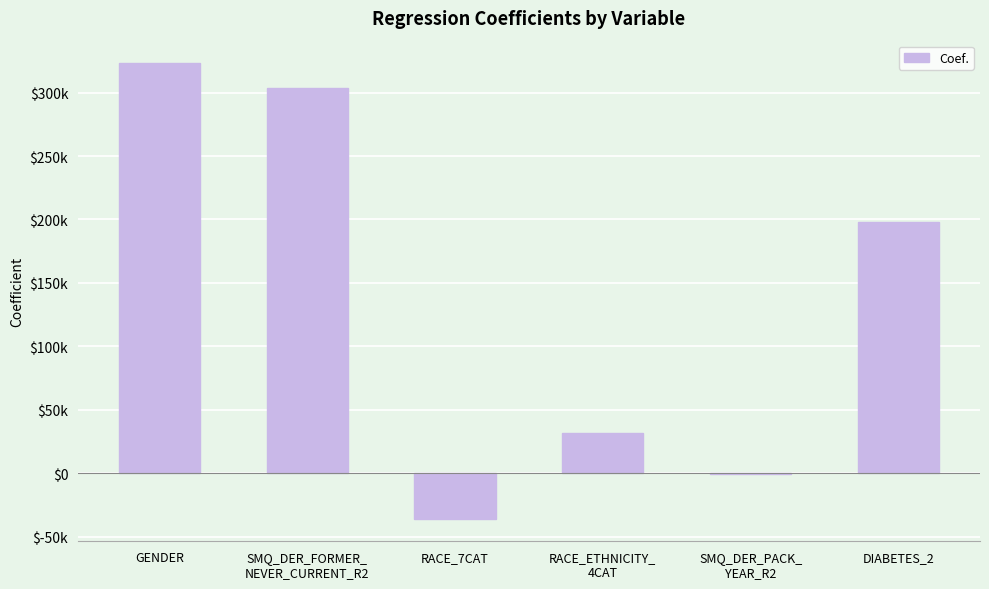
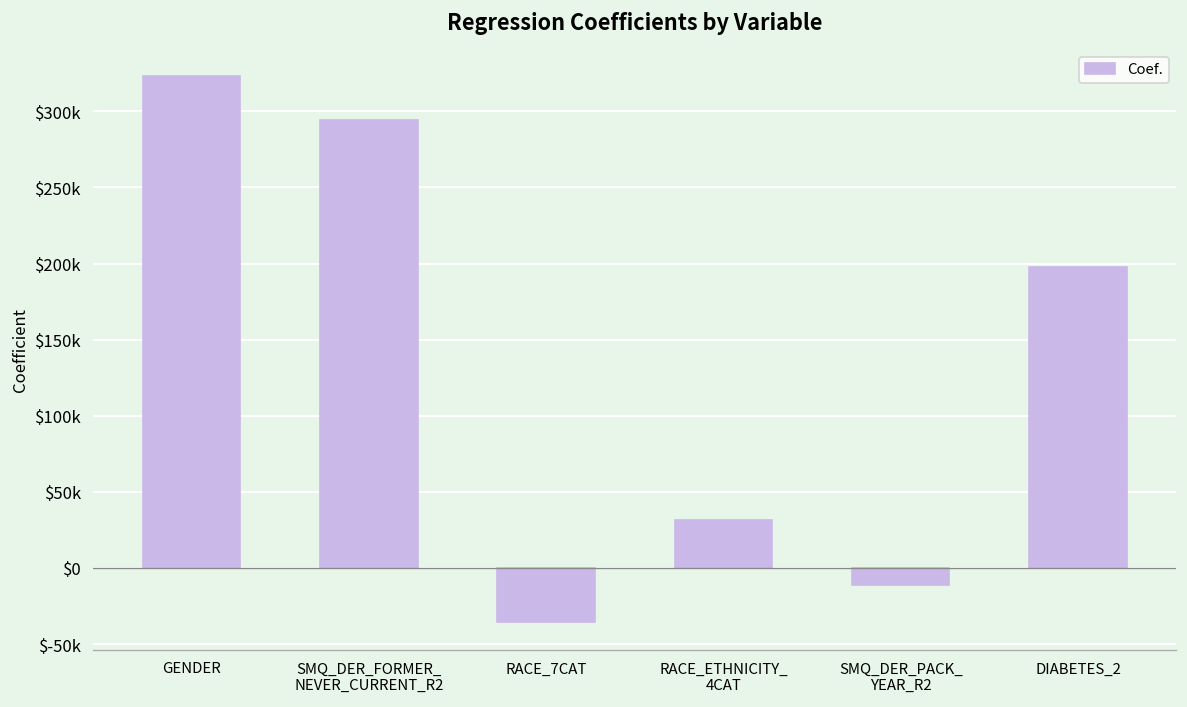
  {
    "GENDER": "$323000",
-   "SMQ_DER_FORMER_ NEVER_CURRENT_R2": "$304000",
+   "SMQ_DER_FORMER_ NEVER_CURRENT_R2": "$295000",
    "RACE_7CAT": "$-36000",
    "RACE_ETHNICITY_ 4CAT": "$31000",
-   "SMQ_DER_PACK_ YEAR_R2": "$-1000",
+   "SMQ_DER_PACK_ YEAR_R2": "$-11000",
    "DIABETES_2": "$198000"
  }
